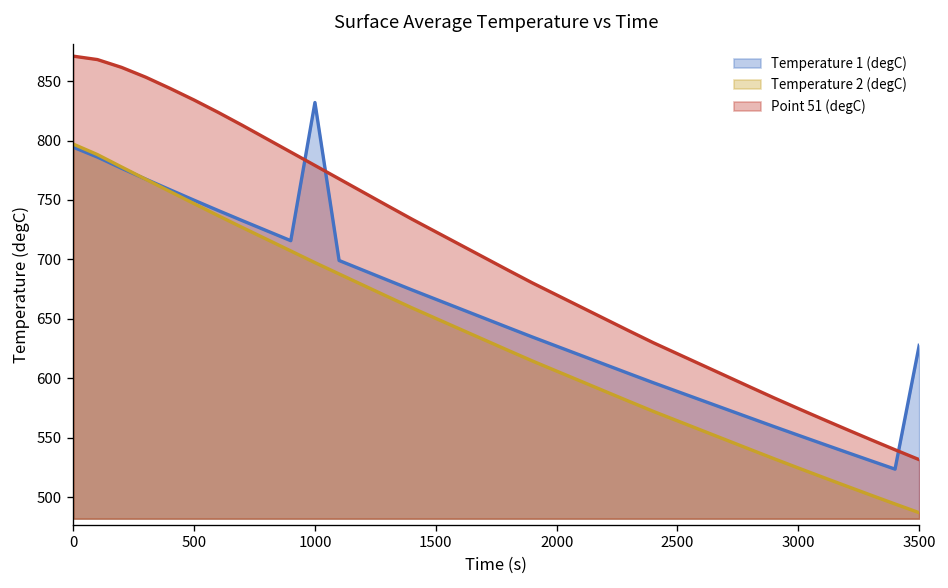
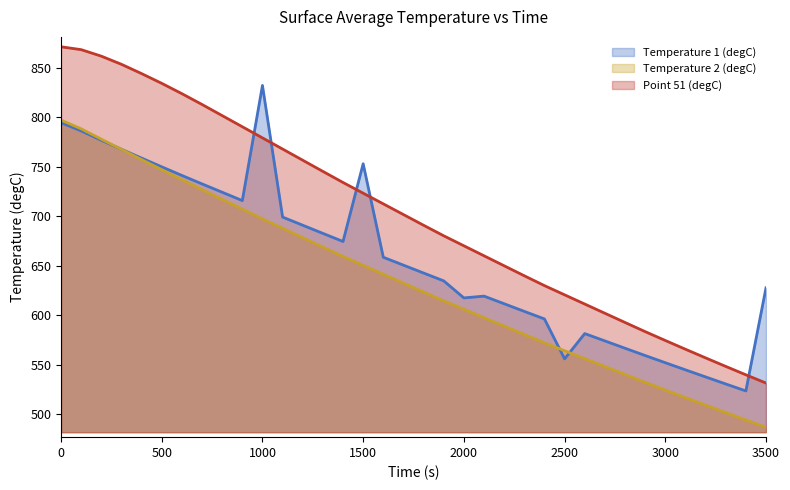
  {
    "Temperature 1 (degC)": {
      "0": 790,
      "500": 750,
      "1000": 830,
-     "1500": 670,
-     "2000": 630,
-     "2500": 590,
+     "1500": 750,
+     "2000": 620,
+     "2500": 560,
      "3000": 550,
      "3500": 630
    }
  }
